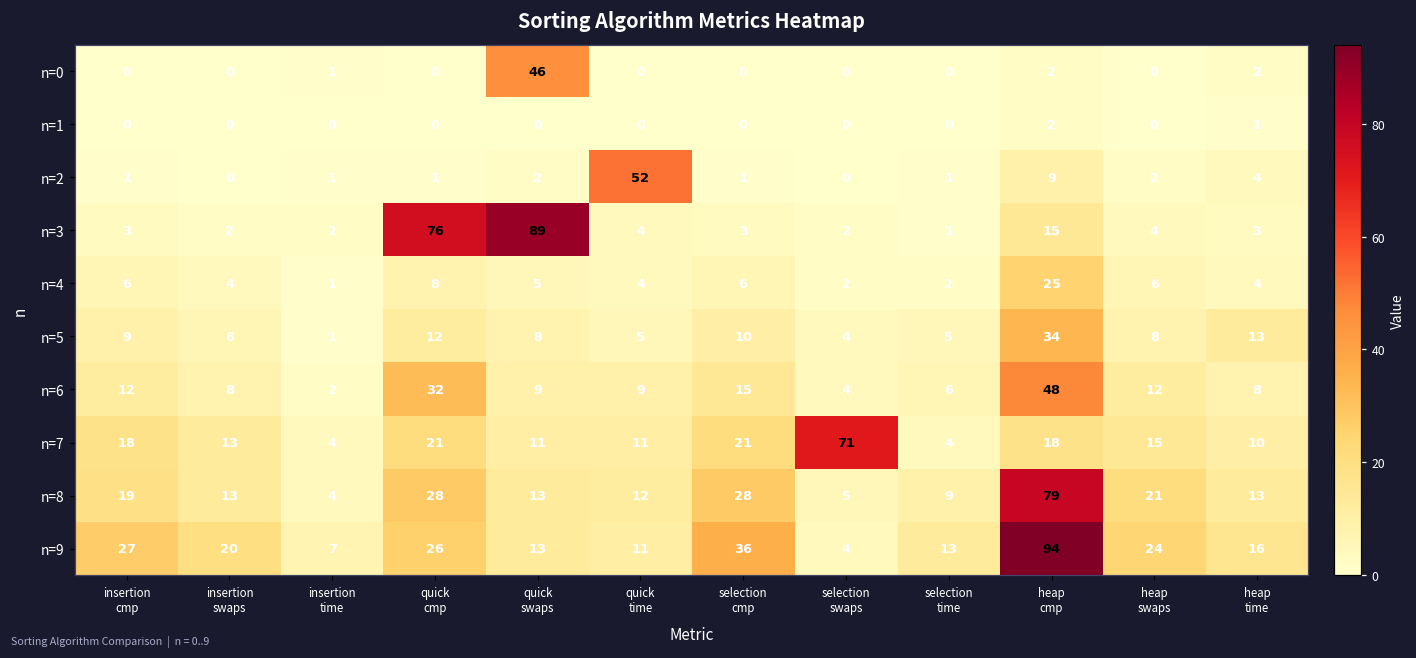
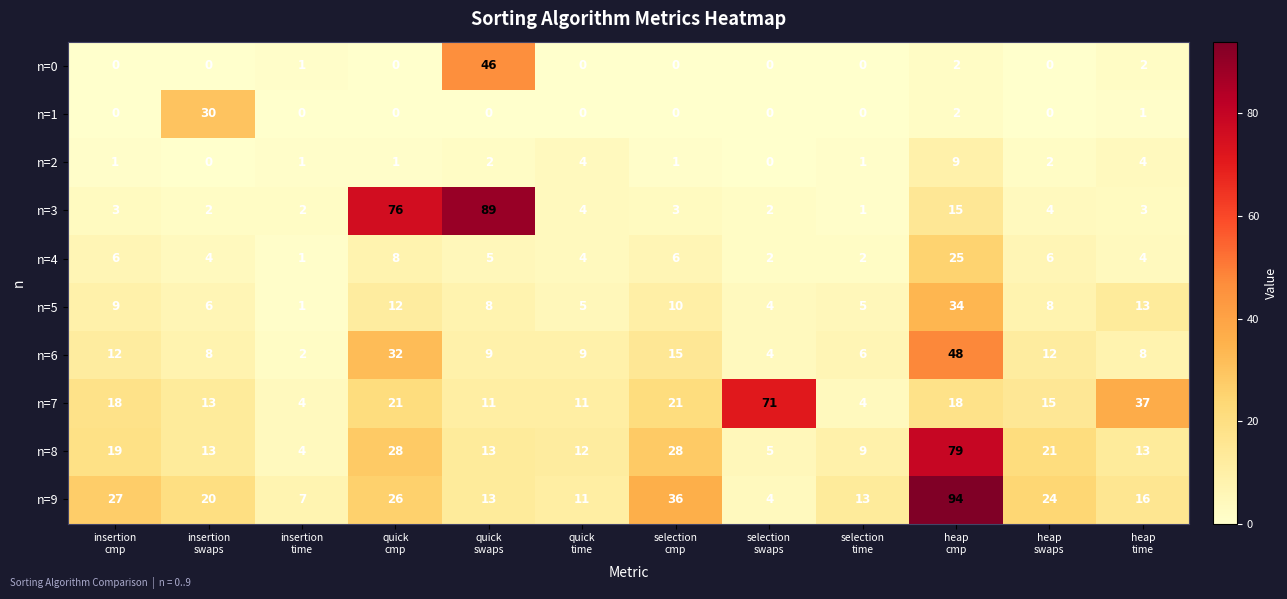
  {
    "n=0": {
      "insertion cmp": 0,
      "insertion swaps": 0,
      "insertion time": 1,
      "quick cmp": 0,
      "quick swaps": 46,
      "quick time": 0,
      "selection cmp": 0,
      "selection swaps": 0,
      "selection time": 0,
      "heap cmp": 2,
      "heap swaps": 0,
      "heap time": 2
    },
    "n=1": {
      "insertion cmp": 0,
-     "insertion swaps": 0,
+     "insertion swaps": 30,
      "insertion time": 0,
      "quick cmp": 0,
      "quick swaps": 0,
      "quick time": 0,
      "selection cmp": 0,
      "selection swaps": 0,
      "selection time": 0,
      "heap cmp": 2,
      "heap swaps": 0,
      "heap time": 1
    },
    "n=2": {
      "insertion cmp": 1,
      "insertion swaps": 0,
      "insertion time": 1,
      "quick cmp": 1,
      "quick swaps": 2,
-     "quick time": 52,
+     "quick time": 4,
      "selection cmp": 1,
      "selection swaps": 0,
      "selection time": 1,
      "heap cmp": 9,
      "heap swaps": 2,
      "heap time": 4
    },
    "n=3": {
      "insertion cmp": 3,
      "insertion swaps": 2,
      "insertion time": 2,
      "quick cmp": 76,
      "quick swaps": 89,
      "quick time": 4,
      "selection cmp": 3,
      "selection swaps": 2,
      "selection time": 1,
      "heap cmp": 15,
      "heap swaps": 4,
      "heap time": 3
    },
    "n=4": {
      "insertion cmp": 6,
      "insertion swaps": 4,
      "insertion time": 1,
      "quick cmp": 8,
      "quick swaps": 5,
      "quick time": 4,
      "selection cmp": 6,
      "selection swaps": 2,
      "selection time": 2,
      "heap cmp": 25,
      "heap swaps": 6,
      "heap time": 4
    },
    "n=5": {
      "insertion cmp": 9,
      "insertion swaps": 6,
      "insertion time": 1,
      "quick cmp": 12,
      "quick swaps": 8,
      "quick time": 5,
      "selection cmp": 10,
      "selection swaps": 4,
      "selection time": 5,
      "heap cmp": 34,
      "heap swaps": 8,
      "heap time": 13
    },
    "n=6": {
      "insertion cmp": 12,
      "insertion swaps": 8,
      "insertion time": 2,
      "quick cmp": 32,
      "quick swaps": 9,
      "quick time": 9,
      "selection cmp": 15,
      "selection swaps": 4,
      "selection time": 6,
      "heap cmp": 48,
      "heap swaps": 12,
      "heap time": 8
    },
    "n=7": {
      "insertion cmp": 18,
      "insertion swaps": 13,
      "insertion time": 4,
      "quick cmp": 21,
      "quick swaps": 11,
      "quick time": 11,
      "selection cmp": 21,
      "selection swaps": 71,
      "selection time": 4,
      "heap cmp": 18,
      "heap swaps": 15,
-     "heap time": 10
+     "heap time": 37
    },
    "n=8": {
      "insertion cmp": 19,
      "insertion swaps": 13,
      "insertion time": 4,
      "quick cmp": 28,
      "quick swaps": 13,
      "quick time": 12,
      "selection cmp": 28,
      "selection swaps": 5,
      "selection time": 9,
      "heap cmp": 79,
      "heap swaps": 21,
      "heap time": 13
    },
    "n=9": {
      "insertion cmp": 27,
      "insertion swaps": 20,
      "insertion time": 7,
      "quick cmp": 26,
      "quick swaps": 13,
      "quick time": 11,
      "selection cmp": 36,
      "selection swaps": 4,
      "selection time": 13,
      "heap cmp": 94,
      "heap swaps": 24,
      "heap time": 16
    }
  }
